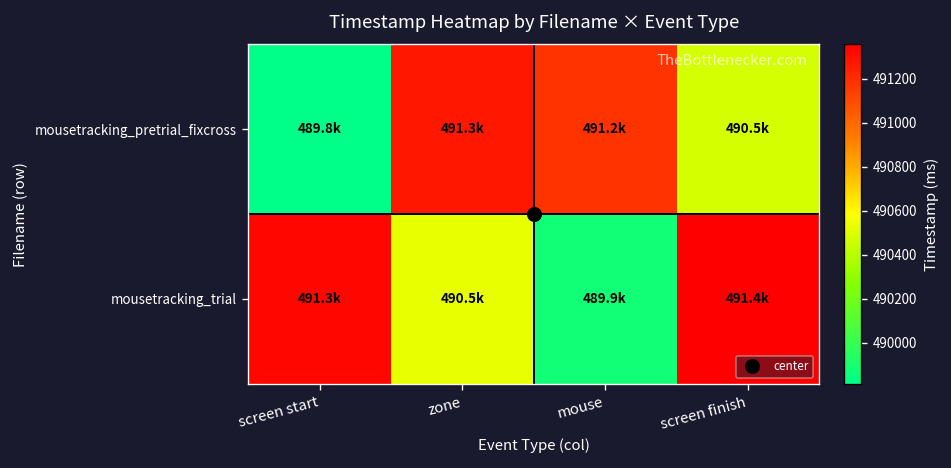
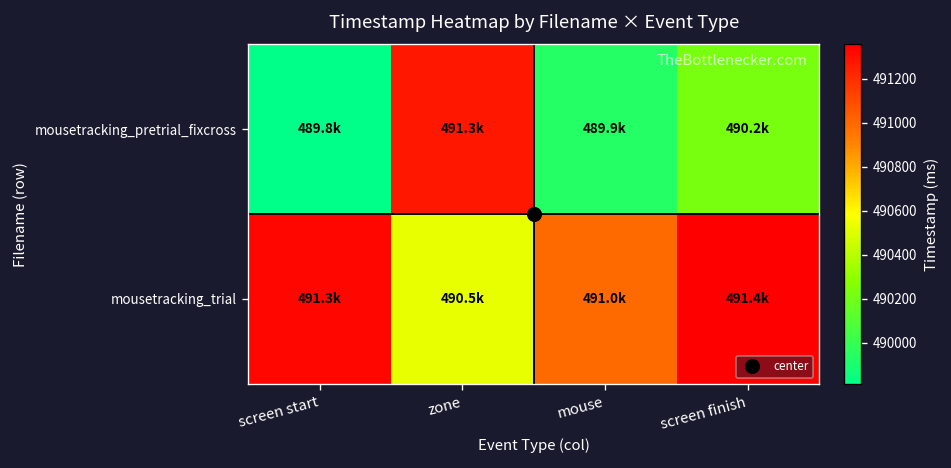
  {
    "mousetracking_pretrial_fixcross": {
      "screen start": "489.8k",
      "zone": "491.3k",
-     "mouse": "491.2k",
-     "screen finish": "490.5k"
+     "mouse": "489.9k",
+     "screen finish": "490.2k"
    },
    "mousetracking_trial": {
      "screen start": "491.3k",
      "zone": "490.5k",
-     "mouse": "489.9k",
+     "mouse": "491.0k",
      "screen finish": "491.4k"
    }
  }
